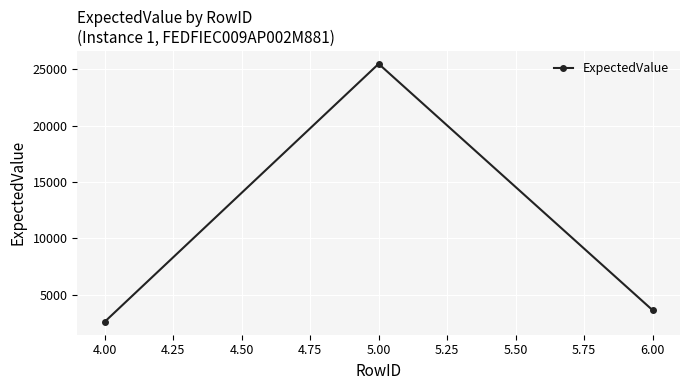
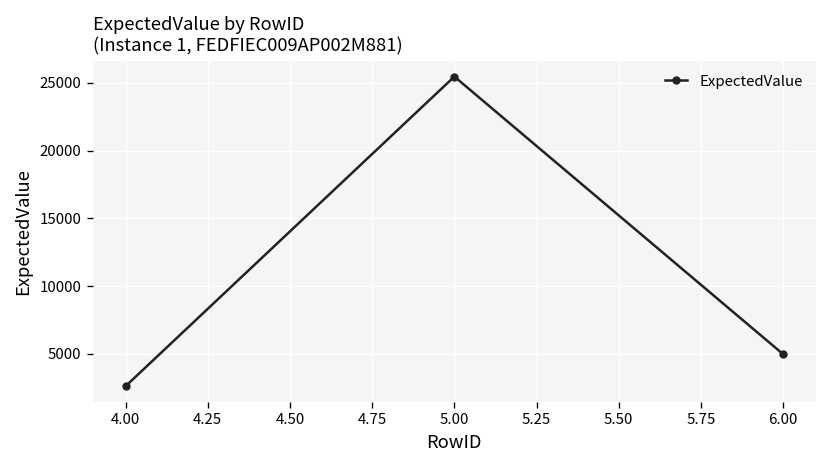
  {
    "4.00": 2600,
    "5.00": 25500,
-   "6.00": 3600
+   "6.00": 5000
  }
